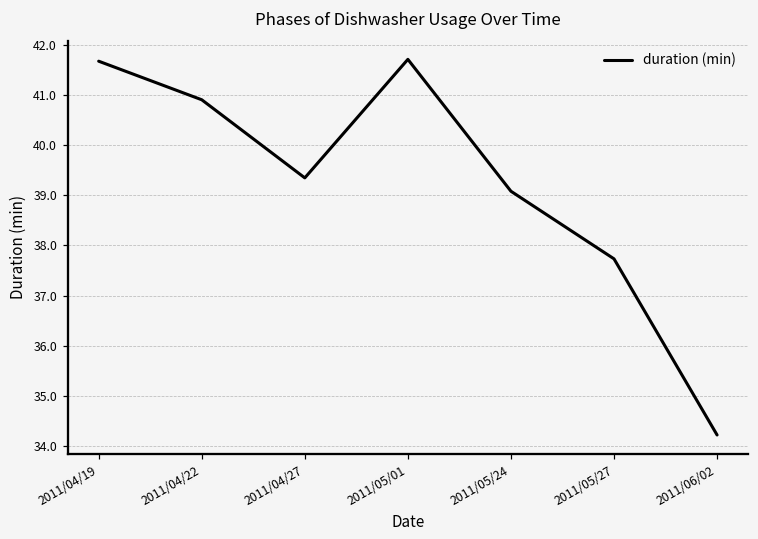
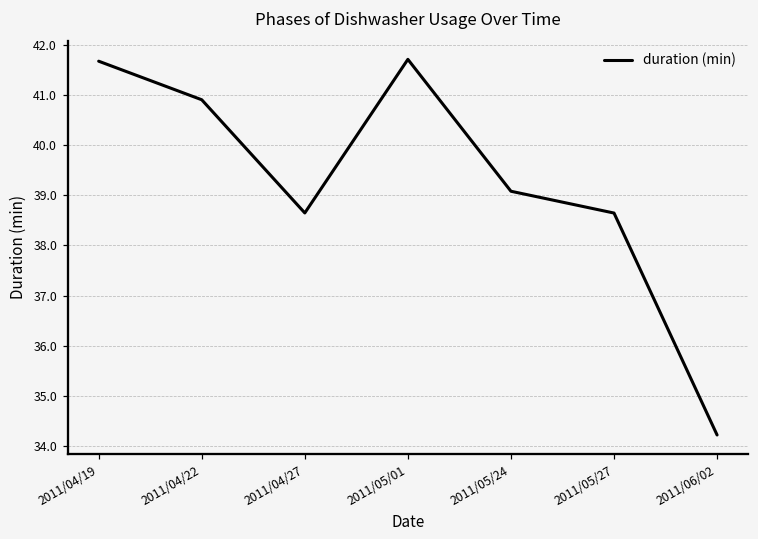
  {
    "2011/04/19": 41.7,
    "2011/04/22": 40.9,
-   "2011/04/27": 39.4,
+   "2011/04/27": 38.7,
    "2011/05/01": 41.7,
    "2011/05/24": 39.1,
-   "2011/05/27": 37.7,
+   "2011/05/27": 38.6,
    "2011/06/02": 34.2
  }
